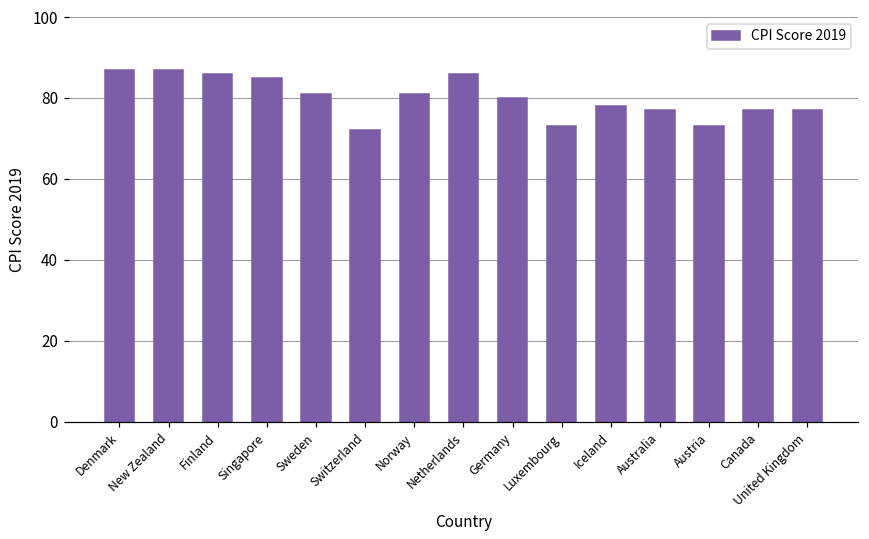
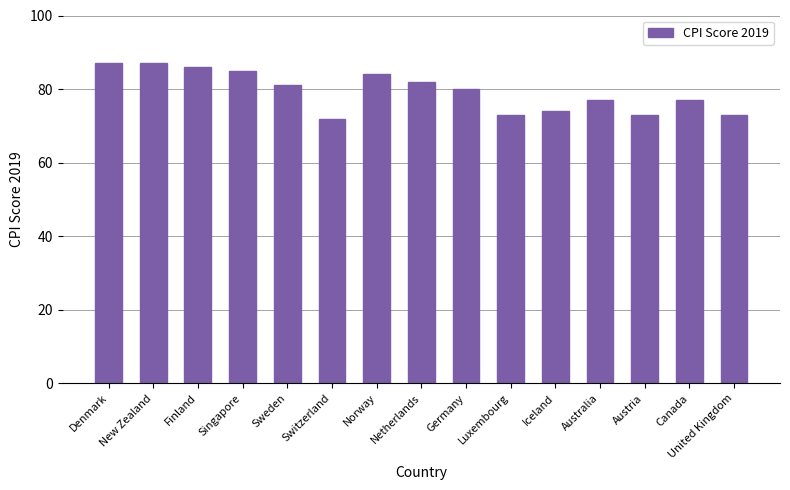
  {
    "Denmark": 87,
    "New Zealand": 87,
    "Finland": 86,
    "Singapore": 85,
    "Sweden": 81,
    "Switzerland": 72,
-   "Norway": 81,
-   "Netherlands": 86,
+   "Norway": 84,
+   "Netherlands": 82,
    "Germany": 80,
    "Luxembourg": 73,
-   "Iceland": 78,
+   "Iceland": 74,
    "Australia": 77,
    "Austria": 73,
    "Canada": 77,
-   "United Kingdom": 77
+   "United Kingdom": 73
  }
